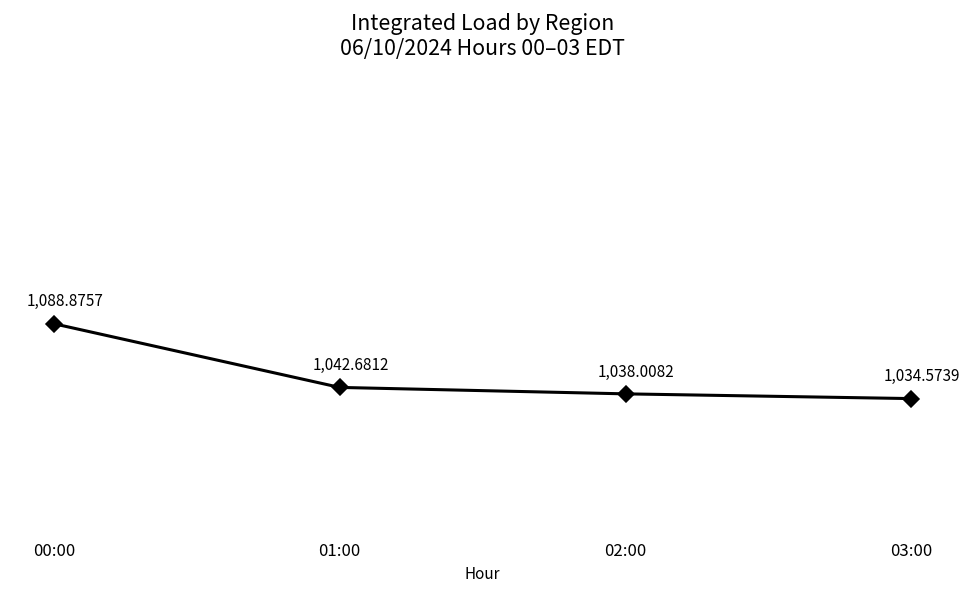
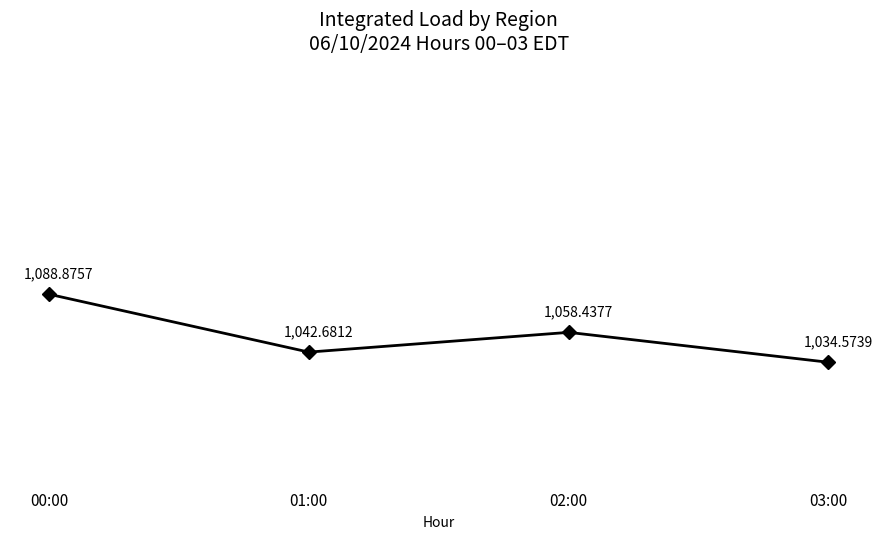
  {
    "00:00": "1,088.8757",
    "01:00": "1,042.6812",
-   "02:00": "1,038.0082",
+   "02:00": "1,058.4377",
    "03:00": "1,034.5739"
  }
